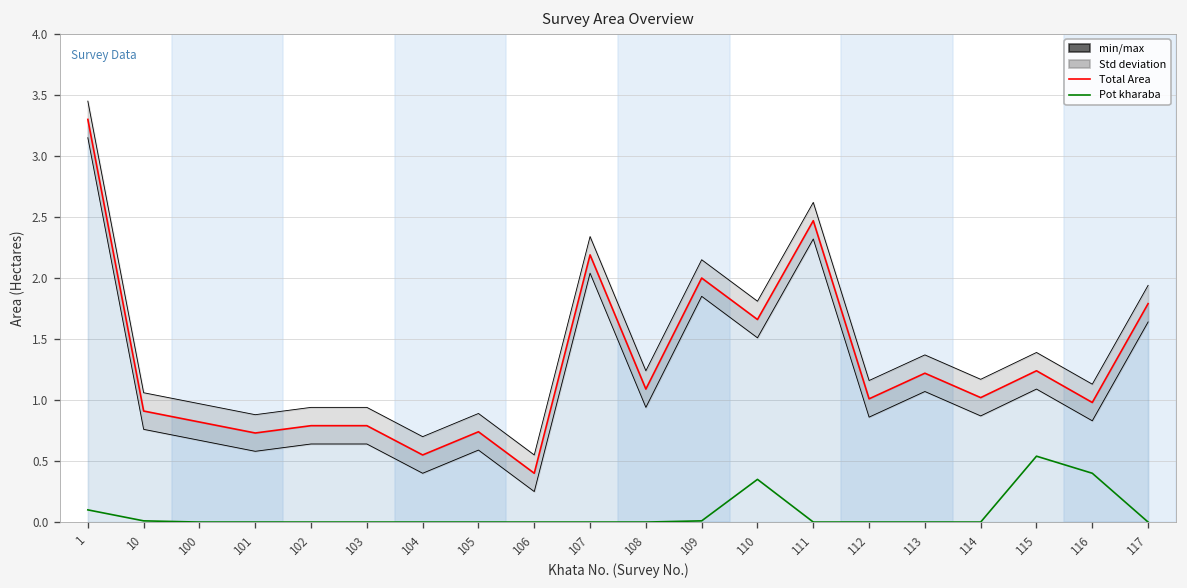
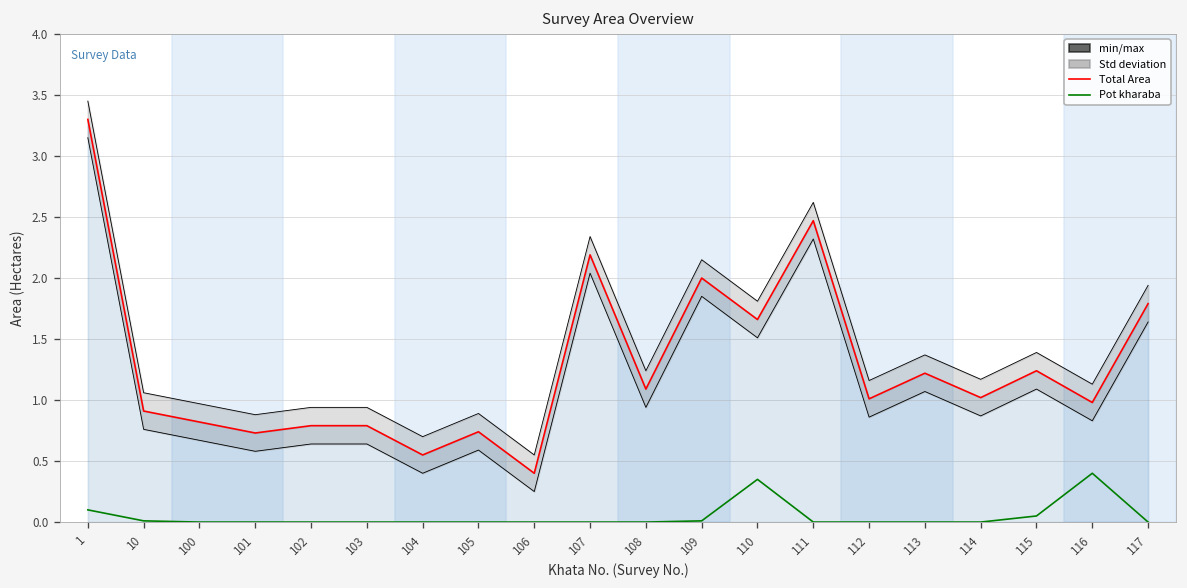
  {
    "Total Area": {
      "1": 3.30,
      "10": 0.91,
      "100": 0.82,
      "101": 0.73,
      "102": 0.79,
      "103": 0.79,
      "104": 0.55,
      "105": 0.74,
      "106": 0.40,
      "107": 2.19,
      "108": 1.09,
      "109": 2.00,
      "110": 1.66,
      "111": 2.47,
      "112": 1.01,
      "113": 1.22,
      "114": 1.02,
      "115": 1.24,
      "116": 0.98,
      "117": 1.79
    },
    "Pot kharaba": {
      "1": 0.10,
      "10": 0.01,
      "100": 0.00,
      "101": 0.00,
      "102": 0.00,
      "103": 0.00,
      "104": 0.00,
      "105": 0.00,
      "106": 0.00,
      "107": 0.00,
      "108": 0.00,
      "109": 0.01,
      "110": 0.35,
      "111": 0.00,
      "112": 0.00,
      "113": 0.00,
      "114": 0.00,
-     "115": 0.54,
+     "115": 0.05,
      "116": 0.40,
      "117": 0.00
    }
  }
